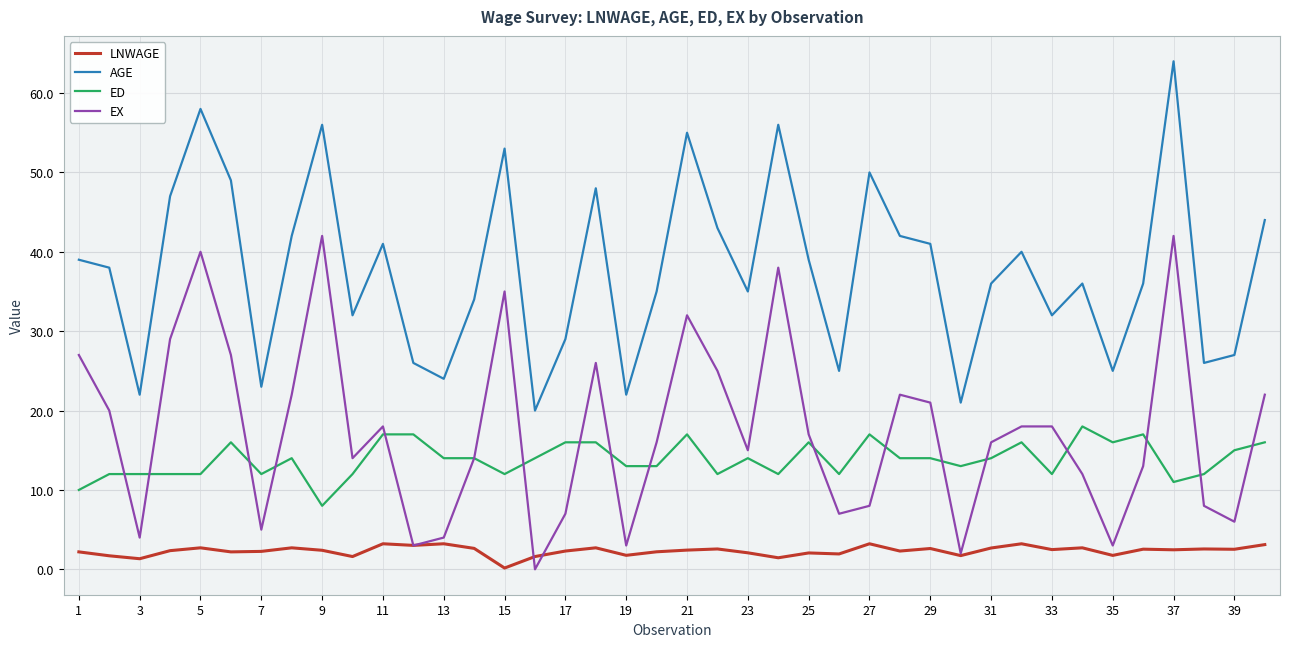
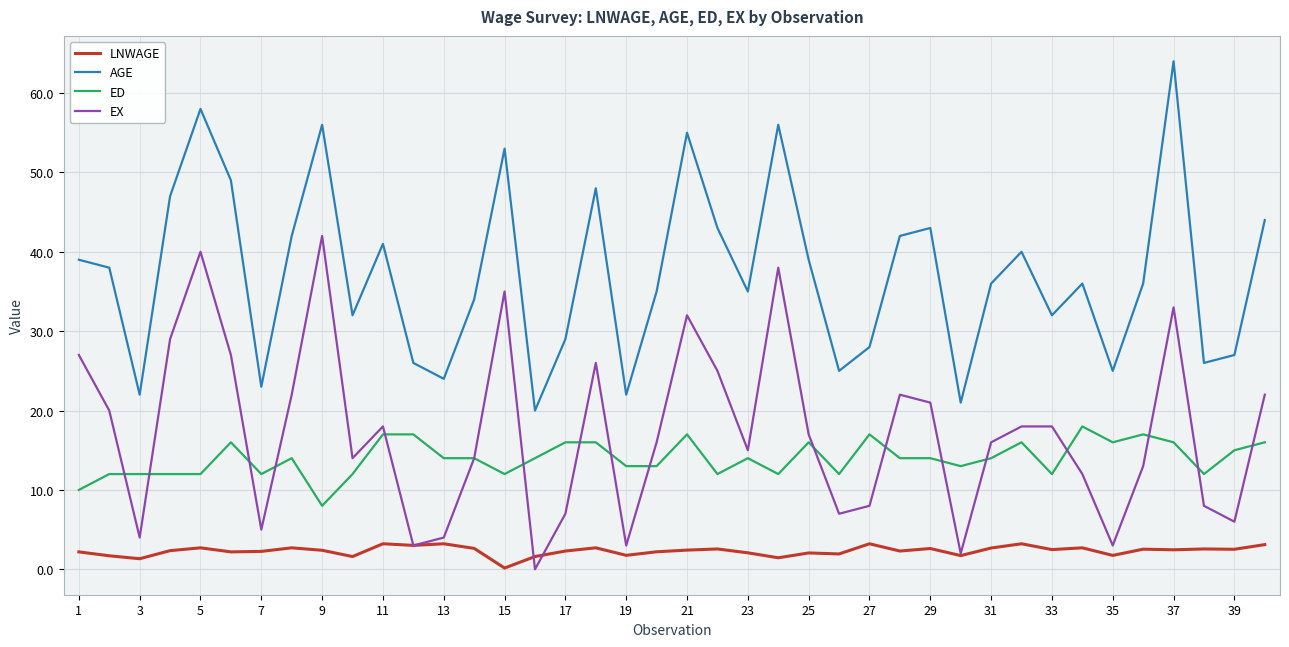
  {
    "LNWAGE": {
      "1": 2,
      "3": 1,
      "5": 3,
      "7": 2,
      "9": 2,
      "11": 3,
      "13": 3,
      "15": 0,
      "17": 2,
      "19": 2,
      "21": 2,
      "23": 2,
      "25": 2,
      "27": 3,
      "29": 3,
      "31": 3,
      "33": 2,
      "35": 2,
      "37": 2,
      "39": 3
    },
    "AGE": {
      "1": 39,
      "3": 22,
      "5": 58,
      "7": 23,
      "9": 56,
      "11": 41,
      "13": 24,
      "15": 53,
      "17": 29,
      "19": 22,
      "21": 55,
      "23": 35,
      "25": 39,
-     "27": 50,
-     "29": 41,
+     "27": 28,
+     "29": 43,
      "31": 36,
      "33": 32,
      "35": 25,
      "37": 64,
      "39": 27
    },
    "ED": {
      "1": 10,
      "3": 12,
      "5": 12,
      "7": 12,
      "9": 8,
      "11": 17,
      "13": 14,
      "15": 12,
      "17": 16,
      "19": 13,
      "21": 17,
      "23": 14,
      "25": 16,
      "27": 17,
      "29": 14,
      "31": 14,
      "33": 12,
      "35": 16,
-     "37": 11,
+     "37": 16,
      "39": 15
    },
    "EX": {
      "1": 27,
      "3": 4,
      "5": 40,
      "7": 5,
      "9": 42,
      "11": 18,
      "13": 4,
      "15": 35,
      "17": 7,
      "19": 3,
      "21": 32,
      "23": 15,
      "25": 17,
      "27": 8,
      "29": 21,
      "31": 16,
      "33": 18,
      "35": 3,
-     "37": 42,
+     "37": 33,
      "39": 6
    }
  }
